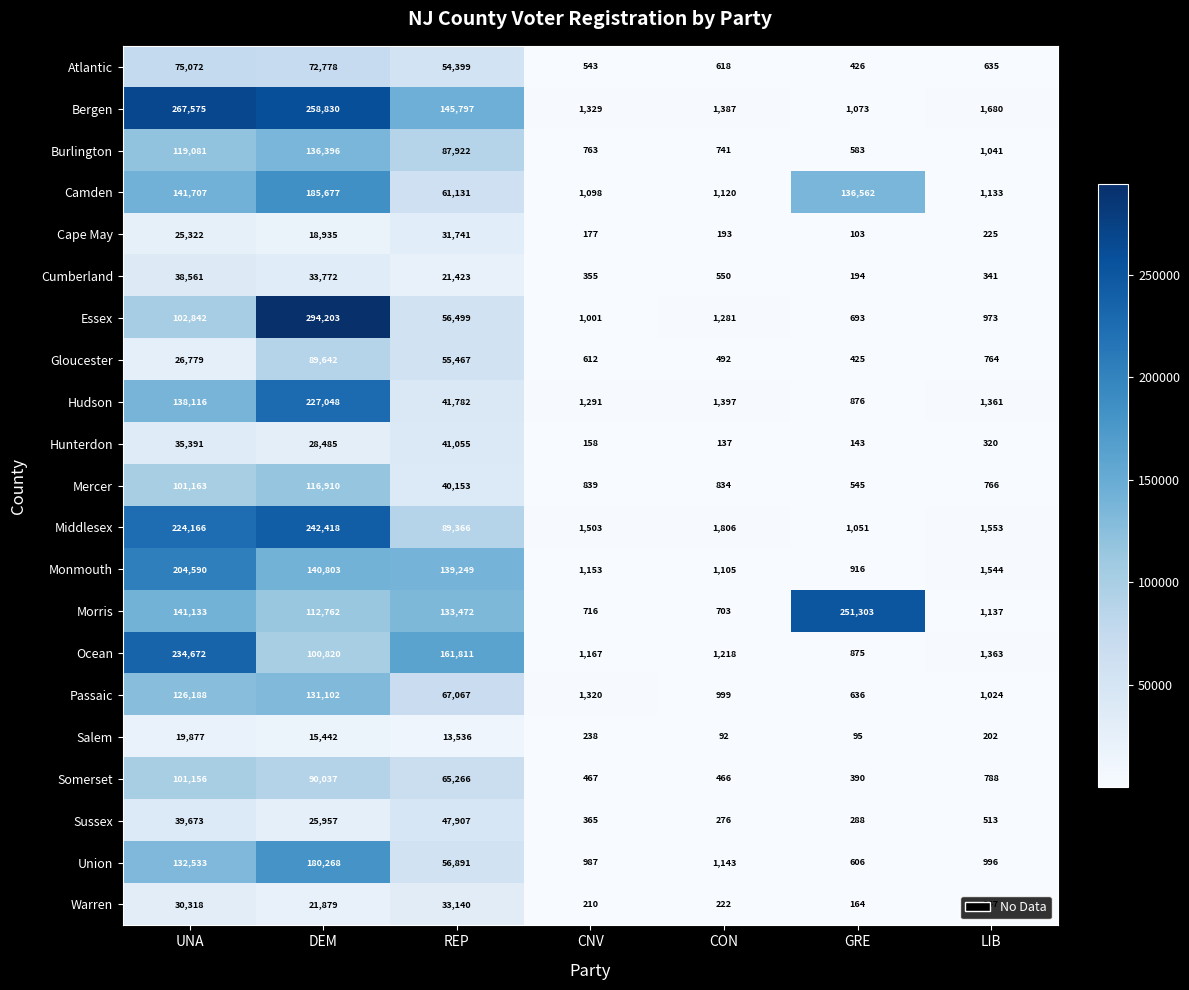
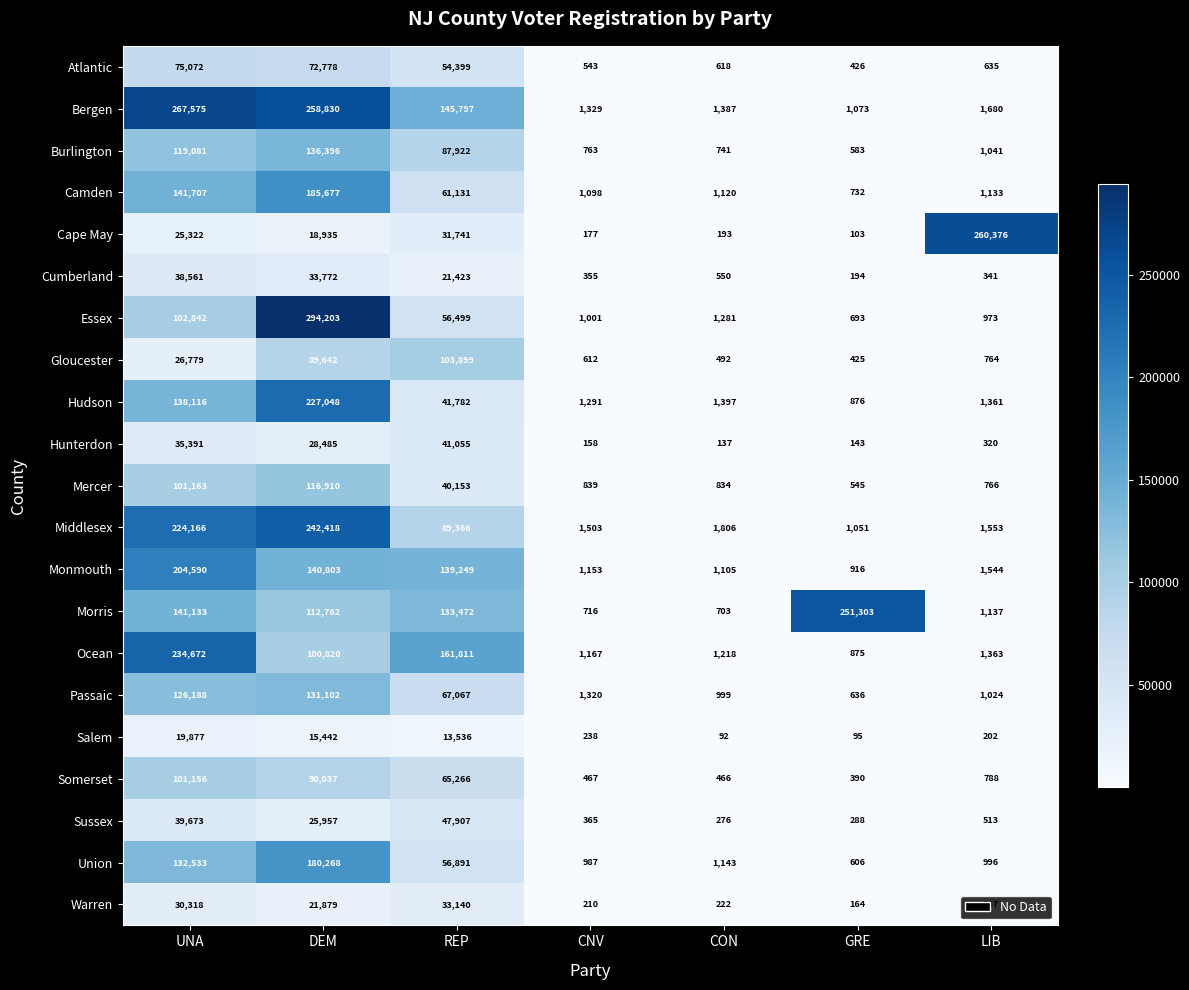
  {
    "Atlantic": {
      "UNA": "75,072",
      "DEM": "72,778",
      "REP": "54,399",
      "CNV": "543",
      "CON": "618",
      "GRE": "426",
      "LIB": "635"
    },
    "Bergen": {
      "UNA": "267,575",
      "DEM": "258,830",
      "REP": "145,797",
      "CNV": "1,329",
      "CON": "1,387",
      "GRE": "1,073",
      "LIB": "1,680"
    },
    "Burlington": {
      "UNA": "119,081",
      "DEM": "136,396",
      "REP": "87,922",
      "CNV": "763",
      "CON": "741",
      "GRE": "583",
      "LIB": "1,041"
    },
    "Camden": {
      "UNA": "141,707",
      "DEM": "185,677",
      "REP": "61,131",
      "CNV": "1,098",
      "CON": "1,120",
-     "GRE": "136,562",
+     "GRE": "732",
      "LIB": "1,133"
    },
    "Cape May": {
      "UNA": "25,322",
      "DEM": "18,935",
      "REP": "31,741",
      "CNV": "177",
      "CON": "193",
      "GRE": "103",
-     "LIB": "225"
+     "LIB": "260,376"
    },
    "Cumberland": {
      "UNA": "38,561",
      "DEM": "33,772",
      "REP": "21,423",
      "CNV": "355",
      "CON": "550",
      "GRE": "194",
      "LIB": "341"
    },
    "Essex": {
      "UNA": "102,842",
      "DEM": "294,203",
      "REP": "56,499",
      "CNV": "1,001",
      "CON": "1,281",
      "GRE": "693",
      "LIB": "973"
    },
    "Gloucester": {
      "UNA": "26,779",
      "DEM": "89,642",
-     "REP": "55,467",
+     "REP": "103,899",
      "CNV": "612",
      "CON": "492",
      "GRE": "425",
      "LIB": "764"
    },
    "Hudson": {
      "UNA": "138,116",
      "DEM": "227,048",
      "REP": "41,782",
      "CNV": "1,291",
      "CON": "1,397",
      "GRE": "876",
      "LIB": "1,361"
    },
    "Hunterdon": {
      "UNA": "35,391",
      "DEM": "28,485",
      "REP": "41,055",
      "CNV": "158",
      "CON": "137",
      "GRE": "143",
      "LIB": "320"
    },
    "Mercer": {
      "UNA": "101,163",
      "DEM": "116,910",
      "REP": "40,153",
      "CNV": "839",
      "CON": "834",
      "GRE": "545",
      "LIB": "766"
    },
    "Middlesex": {
      "UNA": "224,166",
      "DEM": "242,418",
      "REP": "89,366",
      "CNV": "1,503",
      "CON": "1,806",
      "GRE": "1,051",
      "LIB": "1,553"
    },
    "Monmouth": {
      "UNA": "204,590",
      "DEM": "140,803",
      "REP": "139,249",
      "CNV": "1,153",
      "CON": "1,105",
      "GRE": "916",
      "LIB": "1,544"
    },
    "Morris": {
      "UNA": "141,133",
      "DEM": "112,762",
      "REP": "133,472",
      "CNV": "716",
      "CON": "703",
      "GRE": "251,303",
      "LIB": "1,137"
    },
    "Ocean": {
      "UNA": "234,672",
      "DEM": "100,820",
      "REP": "161,811",
      "CNV": "1,167",
      "CON": "1,218",
      "GRE": "875",
      "LIB": "1,363"
    },
    "Passaic": {
      "UNA": "126,188",
      "DEM": "131,102",
      "REP": "67,067",
      "CNV": "1,320",
      "CON": "999",
      "GRE": "636",
      "LIB": "1,024"
    },
    "Salem": {
      "UNA": "19,877",
      "DEM": "15,442",
      "REP": "13,536",
      "CNV": "238",
      "CON": "92",
      "GRE": "95",
      "LIB": "202"
    },
    "Somerset": {
      "UNA": "101,156",
      "DEM": "90,037",
      "REP": "65,266",
      "CNV": "467",
      "CON": "466",
      "GRE": "390",
      "LIB": "788"
    },
    "Sussex": {
      "UNA": "39,673",
      "DEM": "25,957",
      "REP": "47,907",
      "CNV": "365",
      "CON": "276",
      "GRE": "288",
      "LIB": "513"
    },
    "Union": {
      "UNA": "132,533",
      "DEM": "180,268",
      "REP": "56,891",
      "CNV": "987",
      "CON": "1,143",
      "GRE": "606",
      "LIB": "996"
    },
    "Warren": {
      "UNA": "30,318",
      "DEM": "21,879",
      "REP": "33,140",
      "CNV": "210",
      "CON": "222",
      "GRE": "164"
    }
  }
